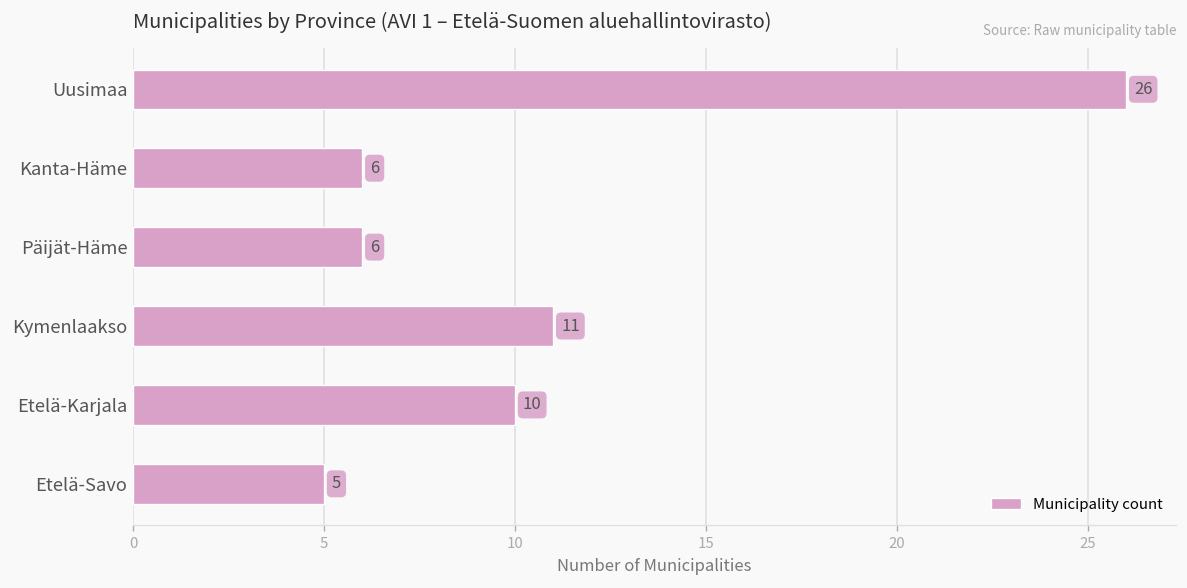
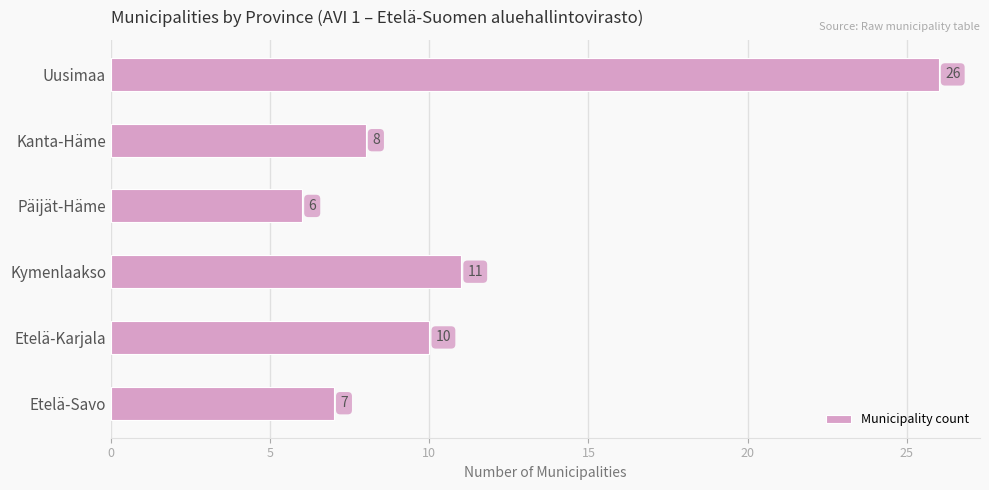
  {
-   "Kanta-Häme": 6,
-   "Etelä-Savo": 5
+   "Kanta-Häme": 8,
+   "Etelä-Savo": 7
  }
